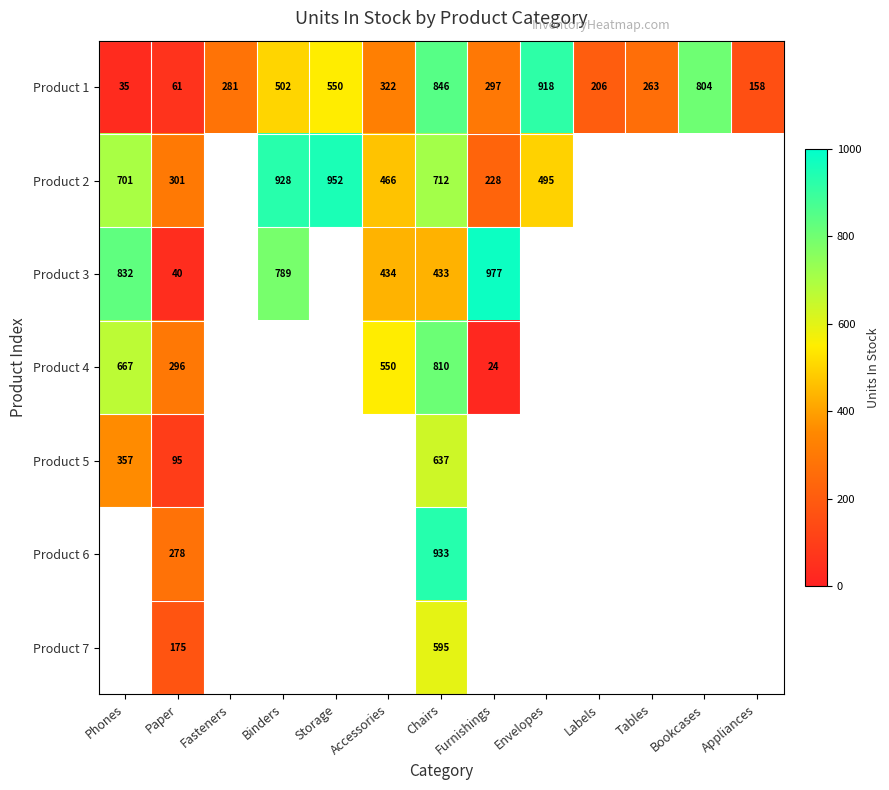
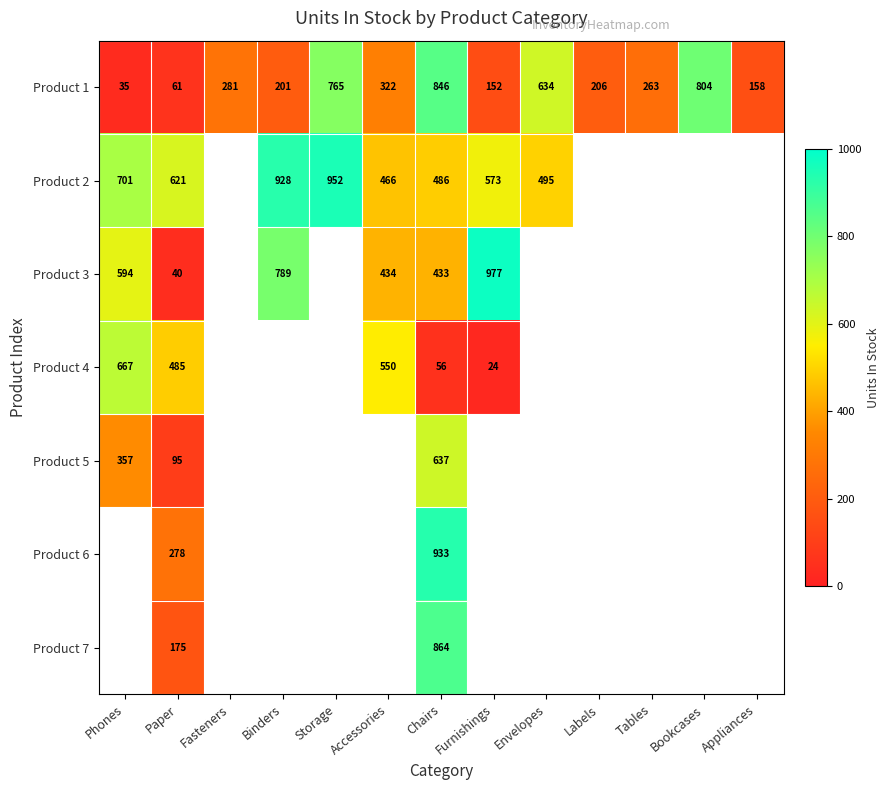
  {
    "Product 1": {
      "Phones": 35,
      "Paper": 61,
      "Fasteners": 281,
-     "Binders": 502,
-     "Storage": 550,
+     "Binders": 201,
+     "Storage": 765,
      "Accessories": 322,
      "Chairs": 846,
-     "Furnishings": 297,
-     "Envelopes": 918,
+     "Furnishings": 152,
+     "Envelopes": 634,
      "Labels": 206,
      "Tables": 263,
      "Bookcases": 804,
      "Appliances": 158
    },
    "Product 2": {
      "Phones": 701,
-     "Paper": 301,
+     "Paper": 621,
      "Binders": 928,
      "Storage": 952,
      "Accessories": 466,
-     "Chairs": 712,
-     "Furnishings": 228,
+     "Chairs": 486,
+     "Furnishings": 573,
      "Envelopes": 495
    },
    "Product 3": {
-     "Phones": 832,
+     "Phones": 594,
      "Paper": 40,
      "Binders": 789,
      "Accessories": 434,
      "Chairs": 433,
      "Furnishings": 977
    },
    "Product 4": {
      "Phones": 667,
-     "Paper": 296,
+     "Paper": 485,
      "Accessories": 550,
-     "Chairs": 810,
+     "Chairs": 56,
      "Furnishings": 24
    },
    "Product 5": {
      "Phones": 357,
      "Paper": 95,
      "Chairs": 637
    },
    "Product 6": {
      "Paper": 278,
      "Chairs": 933
    },
    "Product 7": {
      "Paper": 175,
-     "Chairs": 595
+     "Chairs": 864
    }
  }
